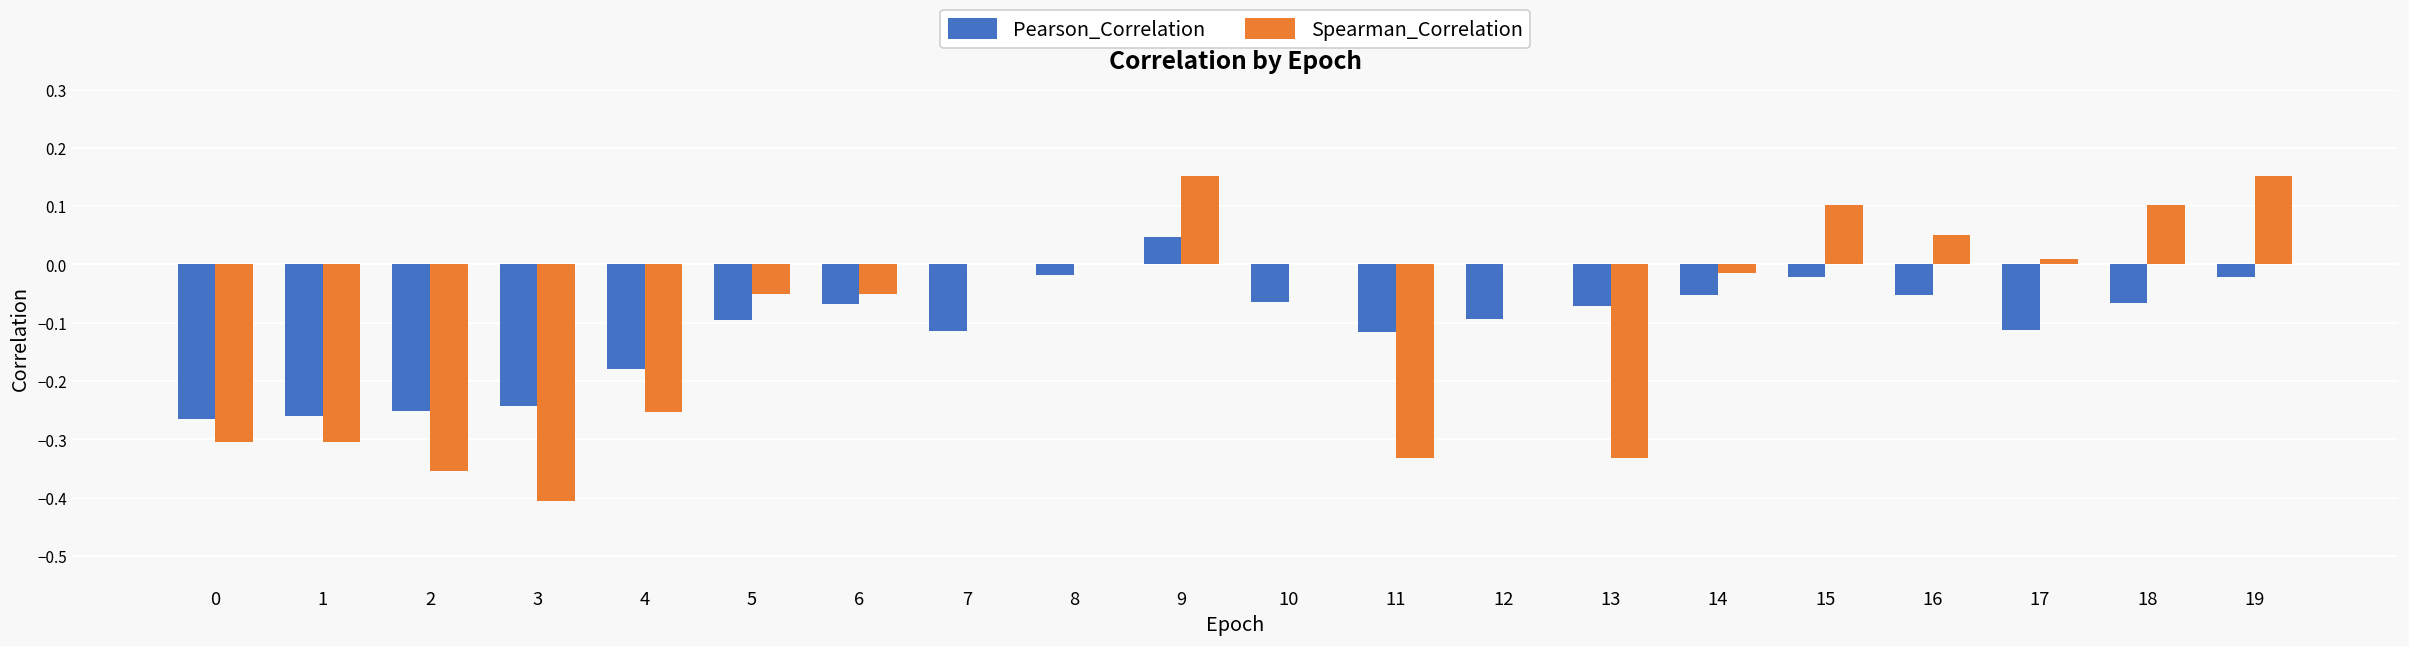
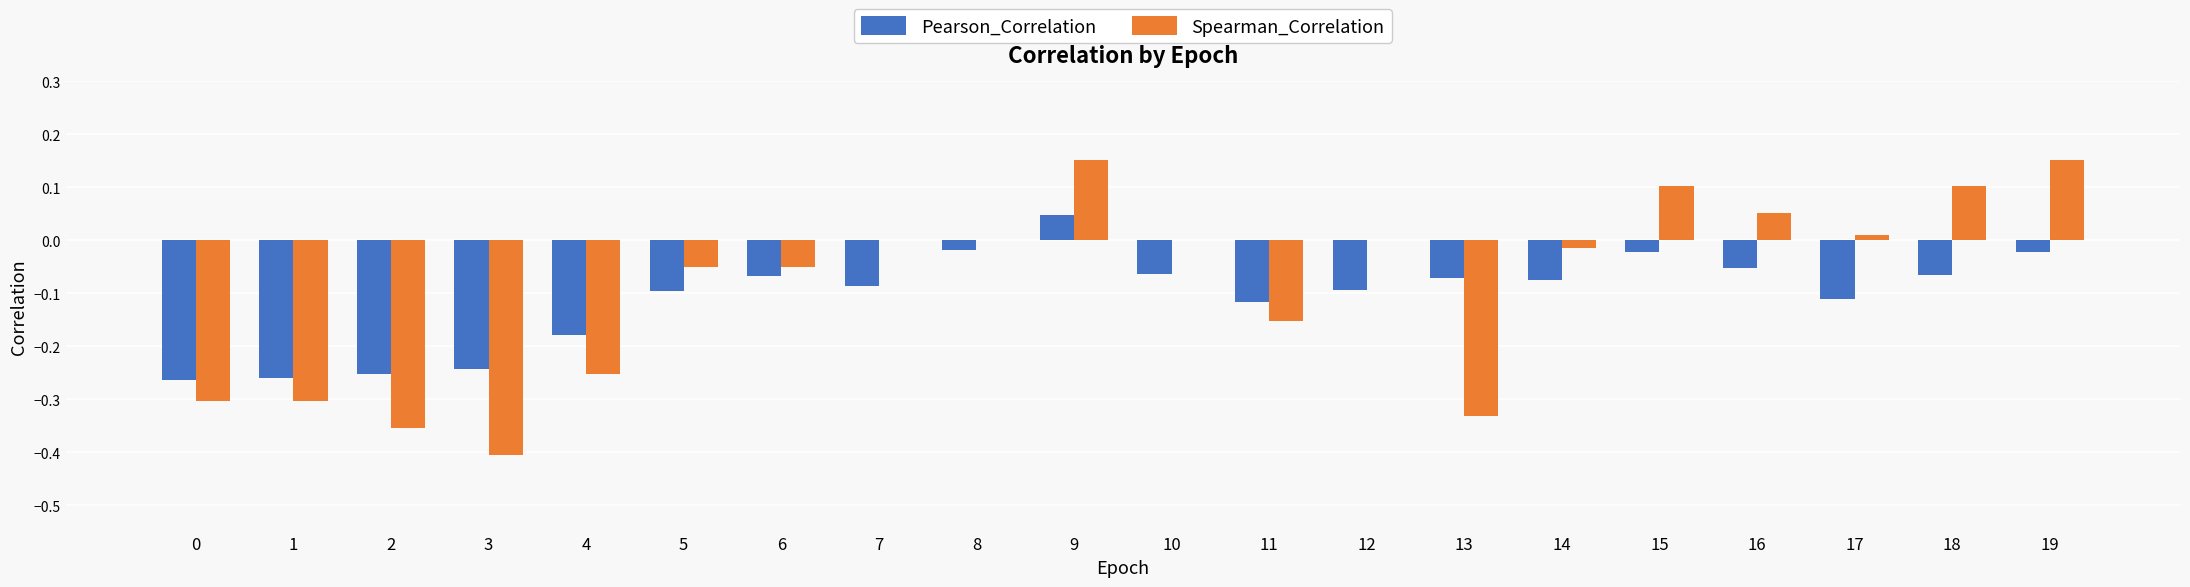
  {
    "Pearson_Correlation": {
      "0": -0.26,
      "1": -0.26,
      "2": -0.25,
      "3": -0.24,
      "4": -0.18,
      "5": -0.10,
      "6": -0.07,
-     "7": -0.12,
+     "7": -0.09,
      "8": -0.02,
      "9": 0.05,
      "10": -0.06,
      "11": -0.12,
      "12": -0.09,
      "13": -0.07,
-     "14": -0.05,
+     "14": -0.07,
      "15": -0.02,
      "16": -0.05,
      "17": -0.11,
      "18": -0.07,
      "19": -0.02
    },
    "Spearman_Correlation": {
      "0": -0.30,
      "1": -0.30,
      "2": -0.35,
      "3": -0.41,
      "4": -0.25,
      "5": -0.05,
      "6": -0.05,
      "7": 0.00,
      "8": 0.00,
      "9": 0.15,
      "10": 0.00,
-     "11": -0.33,
+     "11": -0.15,
      "12": 0.00,
      "13": -0.33,
      "14": -0.02,
      "15": 0.10,
      "16": 0.05,
      "17": 0.01,
      "18": 0.10,
      "19": 0.15
    }
  }
